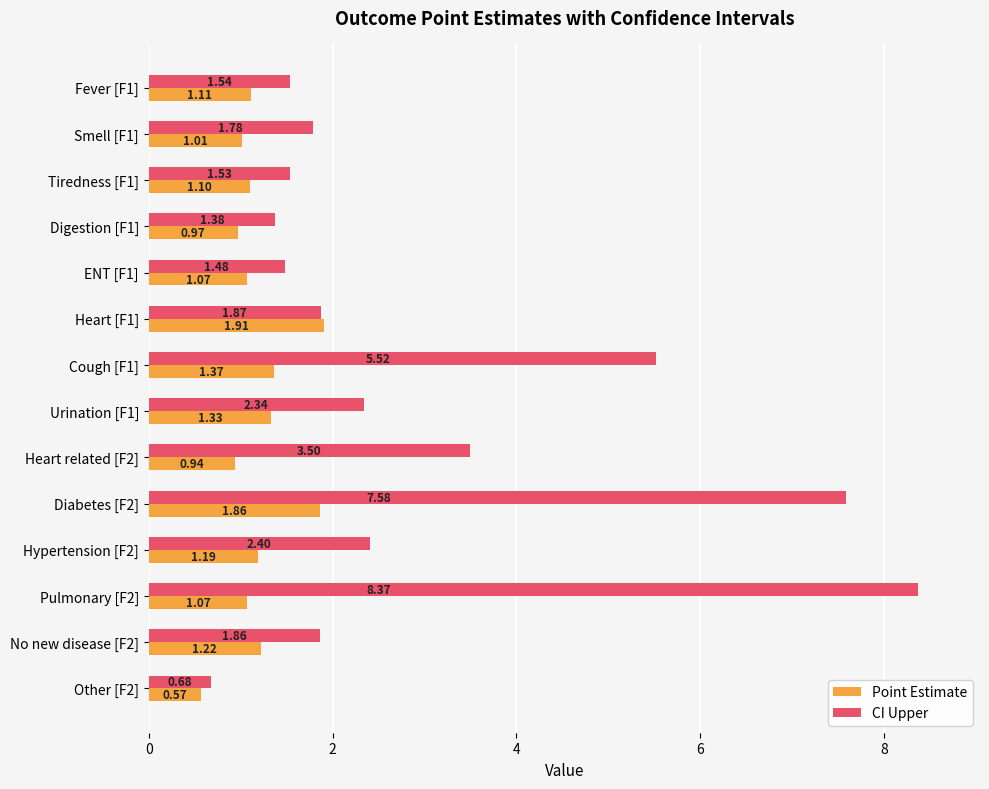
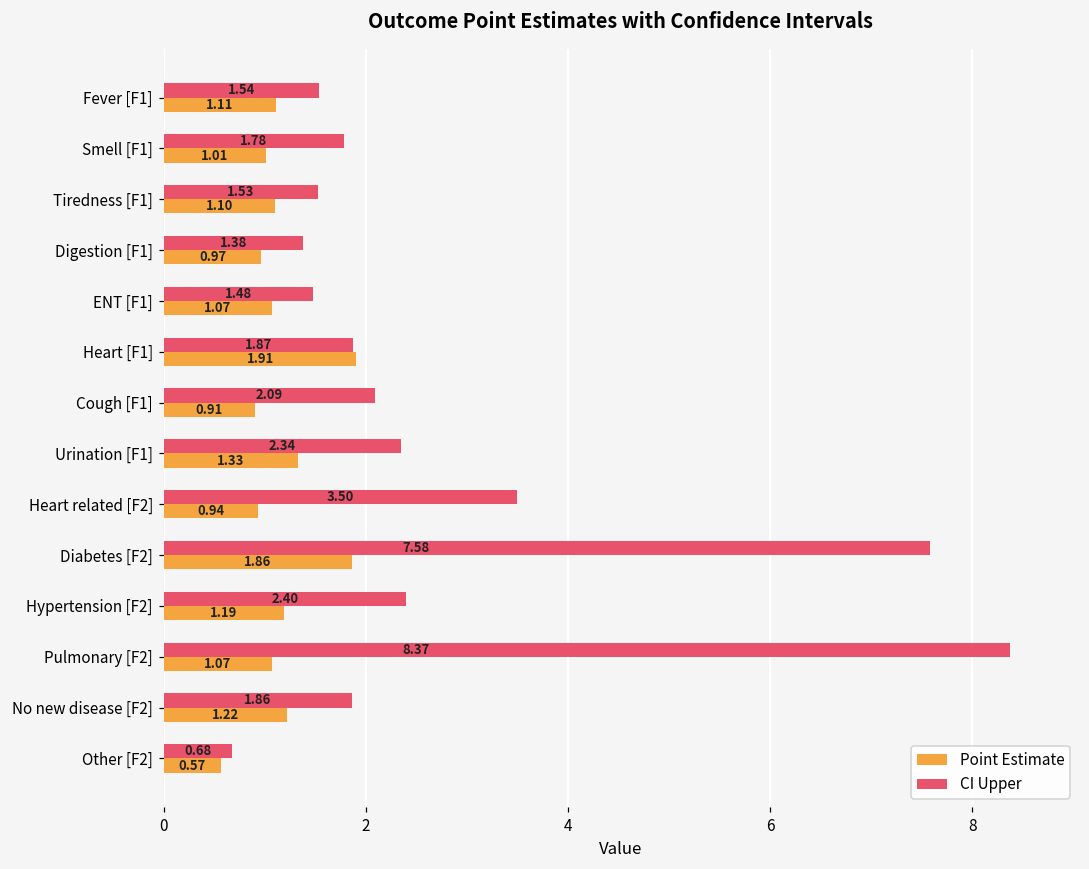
  {
    "Point Estimate": {
      "Fever [F1]": 1.11,
      "Smell [F1]": 1.01,
      "Tiredness [F1]": 1.10,
      "Digestion [F1]": 0.97,
      "ENT [F1]": 1.07,
      "Heart [F1]": 1.91,
-     "Cough [F1]": 1.37,
+     "Cough [F1]": 0.91,
      "Urination [F1]": 1.33,
      "Heart related [F2]": 0.94,
      "Diabetes [F2]": 1.86,
      "Hypertension [F2]": 1.19,
      "Pulmonary [F2]": 1.07,
      "No new disease [F2]": 1.22,
      "Other [F2]": 0.57
    },
    "CI Upper": {
      "Fever [F1]": 1.54,
      "Smell [F1]": 1.78,
      "Tiredness [F1]": 1.53,
      "Digestion [F1]": 1.38,
      "ENT [F1]": 1.48,
      "Heart [F1]": 1.87,
-     "Cough [F1]": 5.52,
+     "Cough [F1]": 2.09,
      "Urination [F1]": 2.34,
      "Heart related [F2]": 3.50,
      "Diabetes [F2]": 7.58,
      "Hypertension [F2]": 2.40,
      "Pulmonary [F2]": 8.37,
      "No new disease [F2]": 1.86,
      "Other [F2]": 0.68
    }
  }
